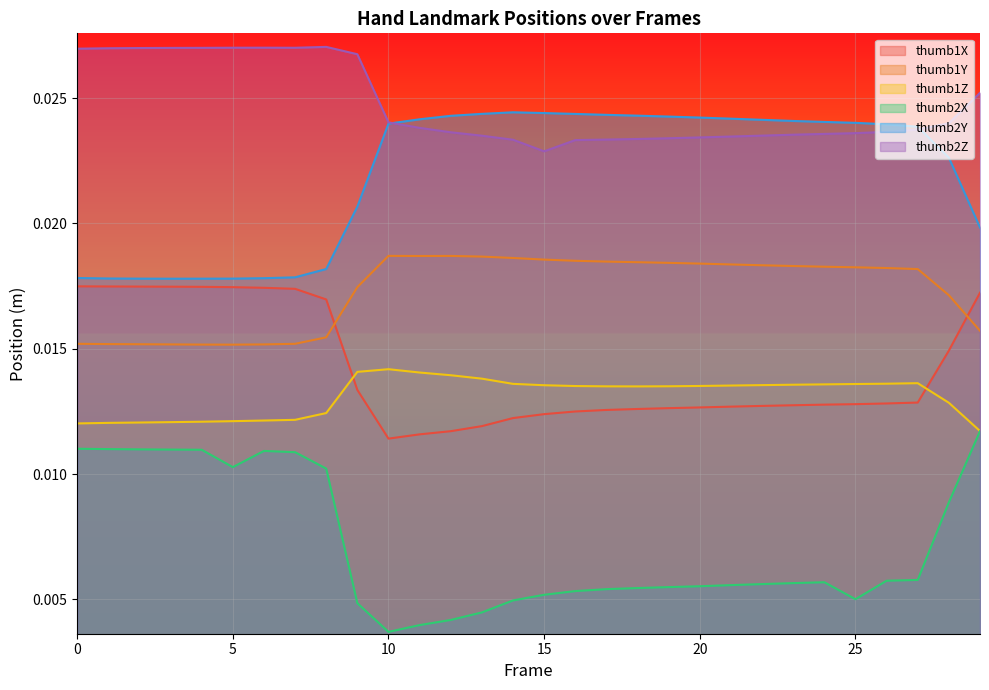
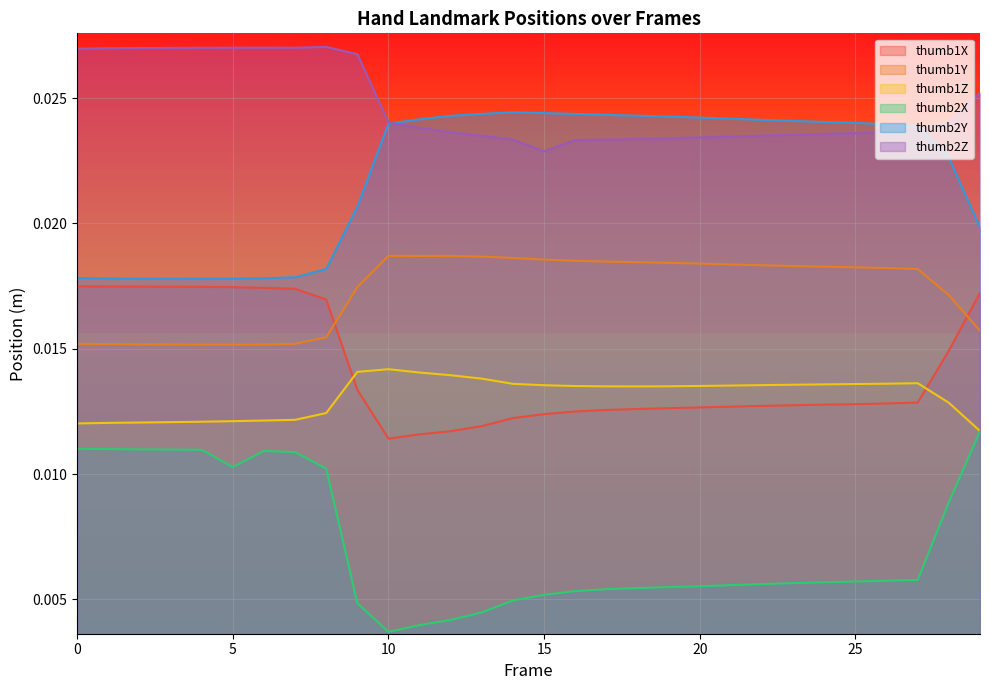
  {
    "thumb2X": {
      "0": 0.0110,
      "5": 0.0103,
      "10": 0.0037,
      "15": 0.0052,
      "20": 0.0055,
-     "25": 0.0050
+     "25": 0.0057
    },
    "thumb2Y": {
      "0": 0.0178,
      "5": 0.0178,
      "15": 0.0244,
      "20": 0.0242,
      "25": 0.0240
    },
    "thumb2Z": {
      "0": 0.0270,
      "5": 0.0270,
      "15": 0.0229,
      "20": 0.0234,
      "25": 0.0236
    }
  }
